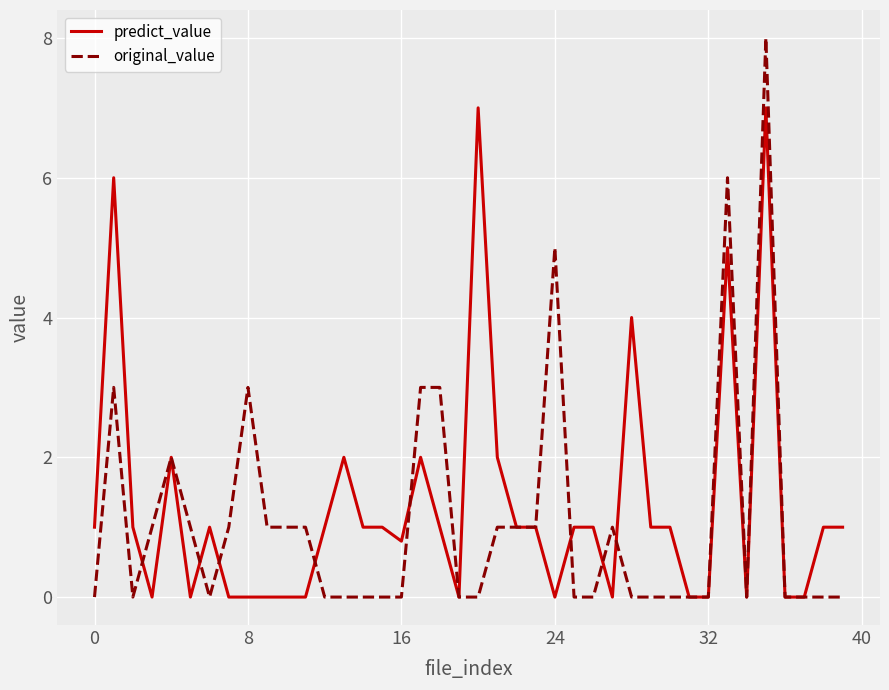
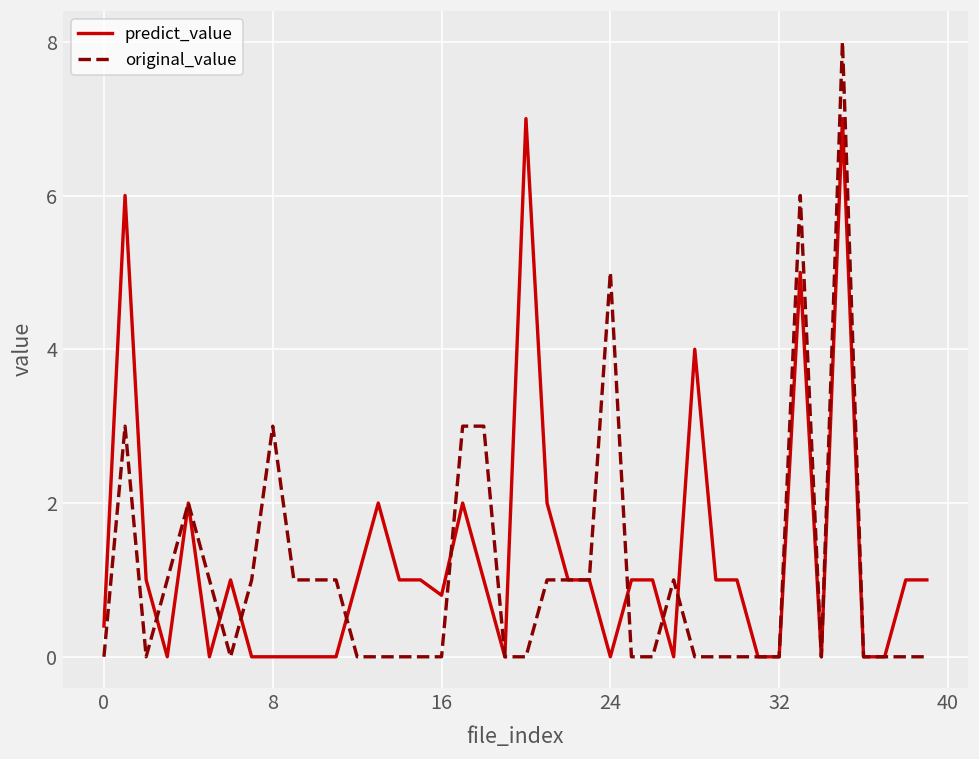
  {
    "predict_value": {
-     "0": 1.0,
+     "0": 0.4,
      "8": 0.0,
      "16": 0.8,
      "24": 0.0
    },
    "original_value": {
      "0": 0.0,
      "8": 3.0,
      "16": 0.0,
      "24": 5.0
    }
  }
